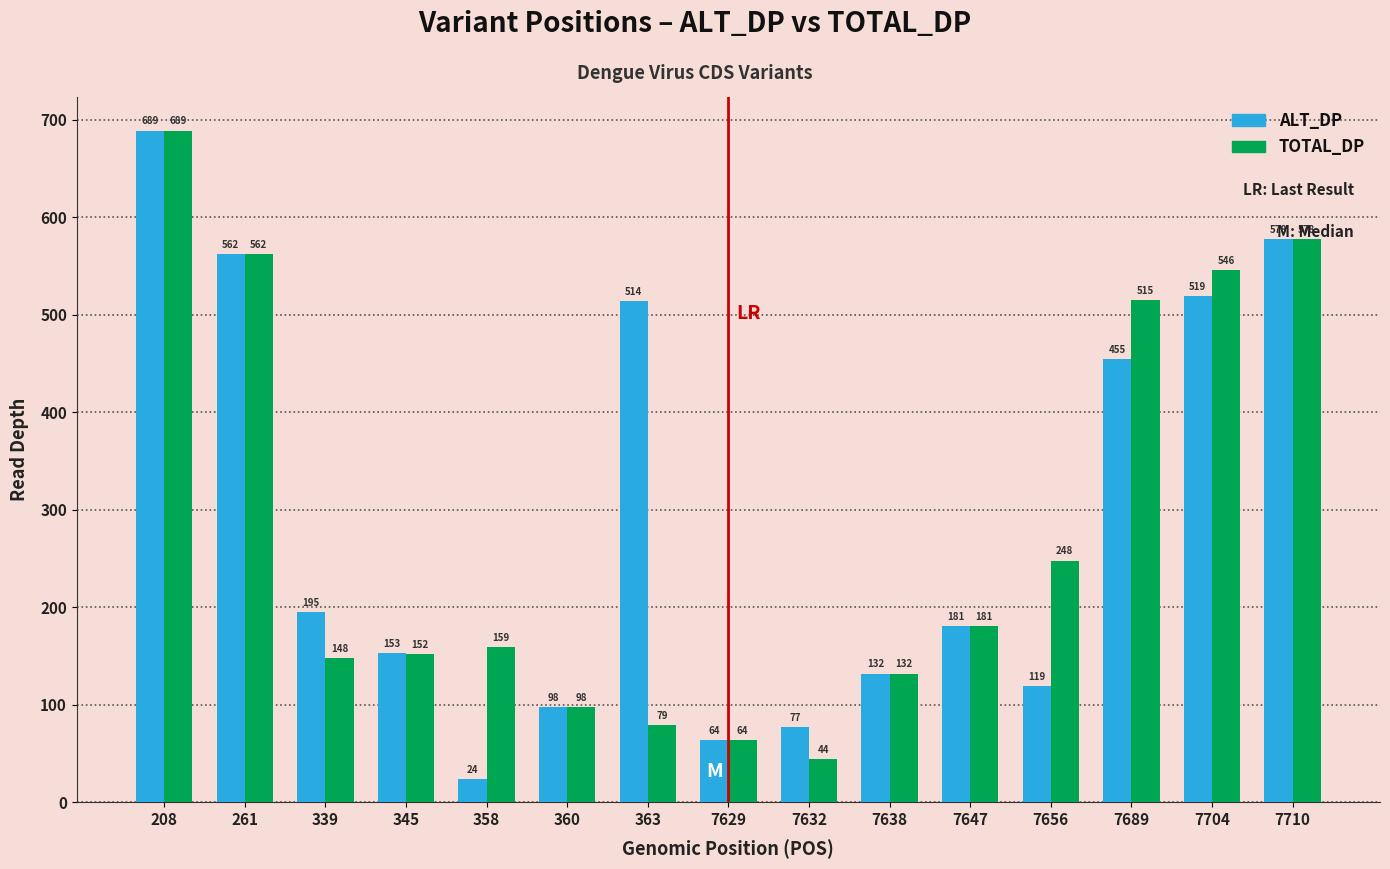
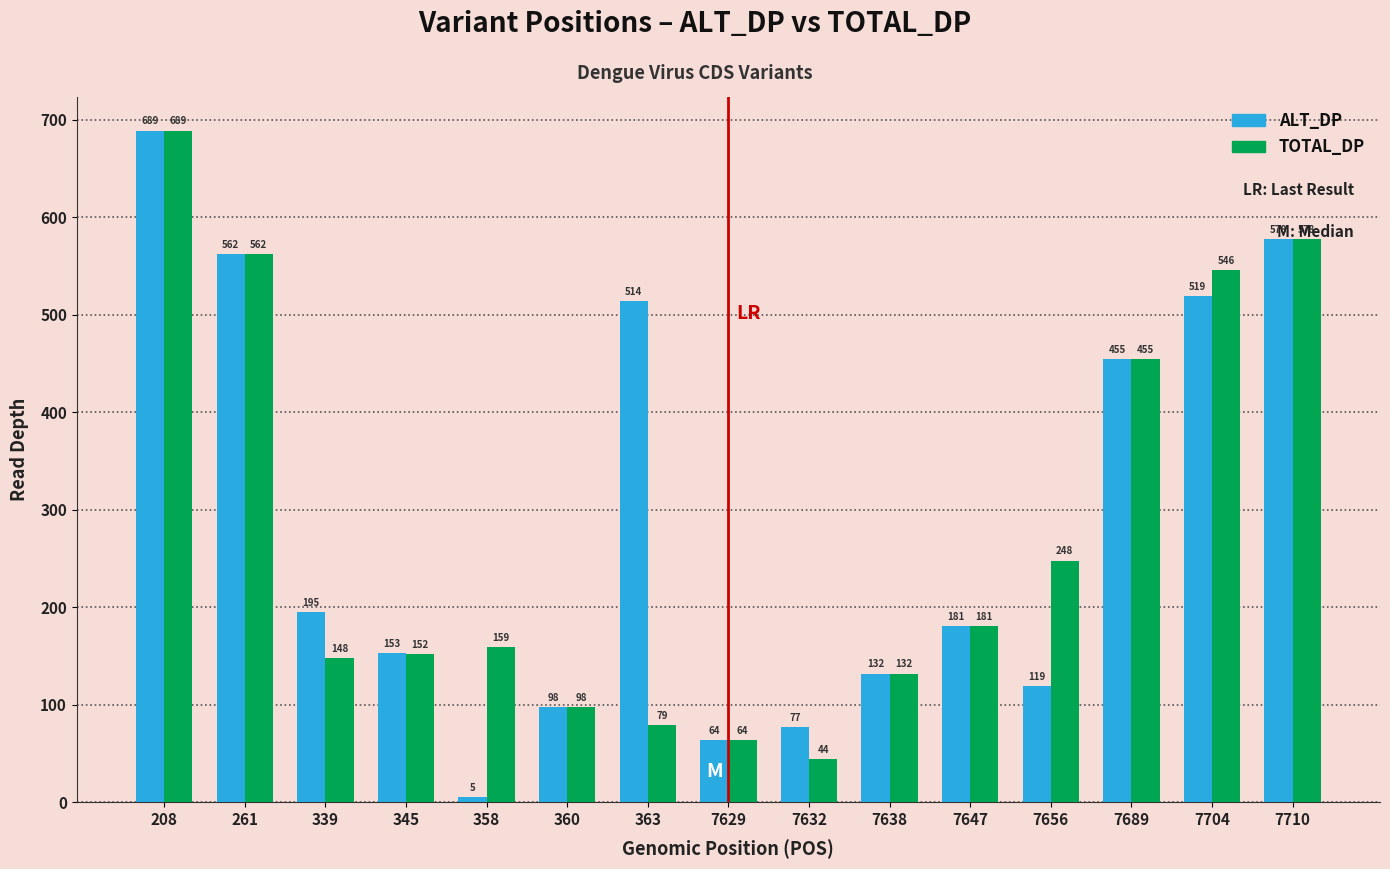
  {
    "ALT_DP": {
      "208": 689,
      "261": 562,
      "339": 195,
      "345": 153,
-     "358": 24,
+     "358": 5,
      "360": 98,
      "363": 514,
      "7629": 64,
      "7632": 77,
      "7638": 132,
      "7647": 181,
      "7656": 119,
      "7689": 455,
      "7704": 519
    },
    "TOTAL_DP": {
      "208": 689,
      "261": 562,
      "339": 148,
      "345": 152,
      "358": 159,
      "360": 98,
      "363": 79,
      "7629": 64,
      "7632": 44,
      "7638": 132,
      "7647": 181,
      "7656": 248,
-     "7689": 515,
+     "7689": 455,
      "7704": 546
    }
  }
